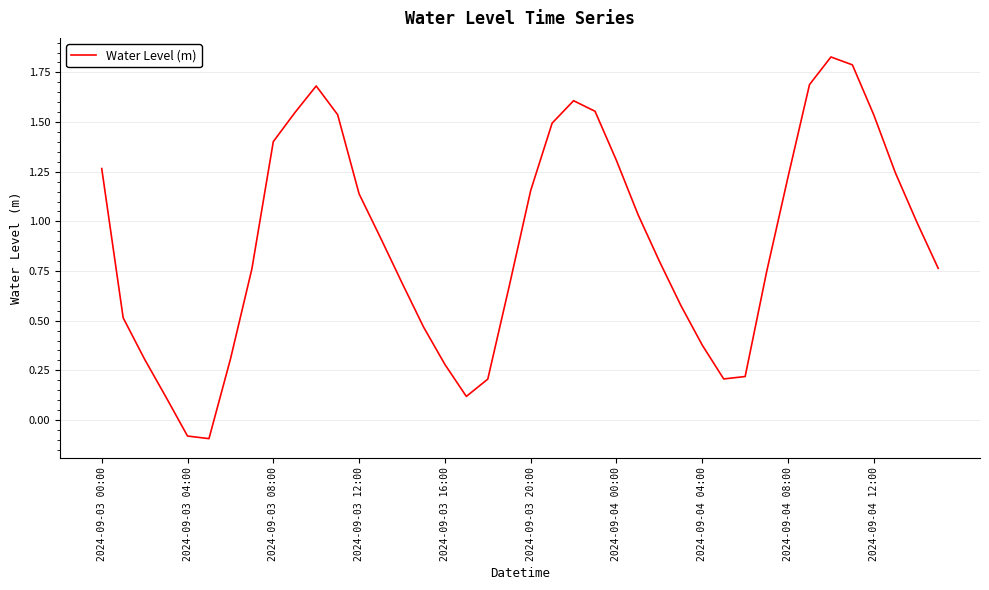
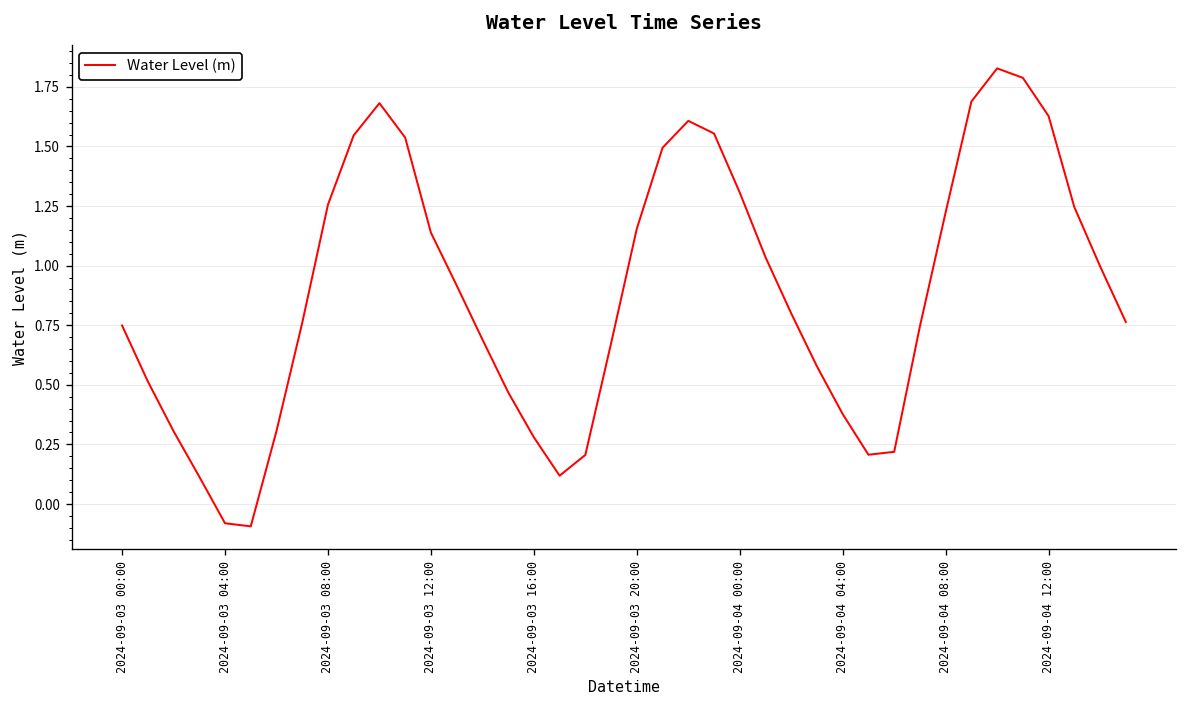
  {
-   "2024-09-03 00:00": 1.27,
+   "2024-09-03 00:00": 0.75,
    "2024-09-03 04:00": -0.08,
-   "2024-09-03 08:00": 1.40,
+   "2024-09-03 08:00": 1.26,
    "2024-09-03 12:00": 1.14,
    "2024-09-03 16:00": 0.28,
    "2024-09-03 20:00": 1.15,
    "2024-09-04 00:00": 1.31,
    "2024-09-04 04:00": 0.38,
    "2024-09-04 08:00": 1.22,
-   "2024-09-04 12:00": 1.54
+   "2024-09-04 12:00": 1.63
  }
